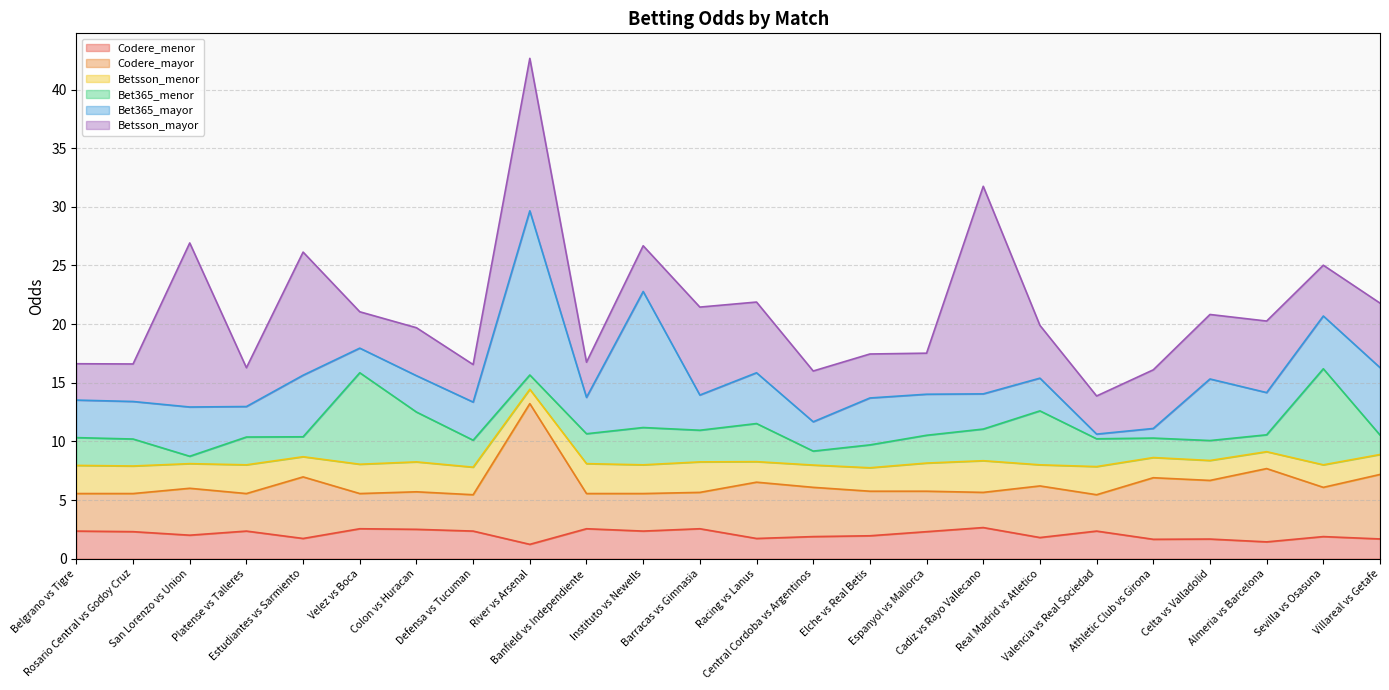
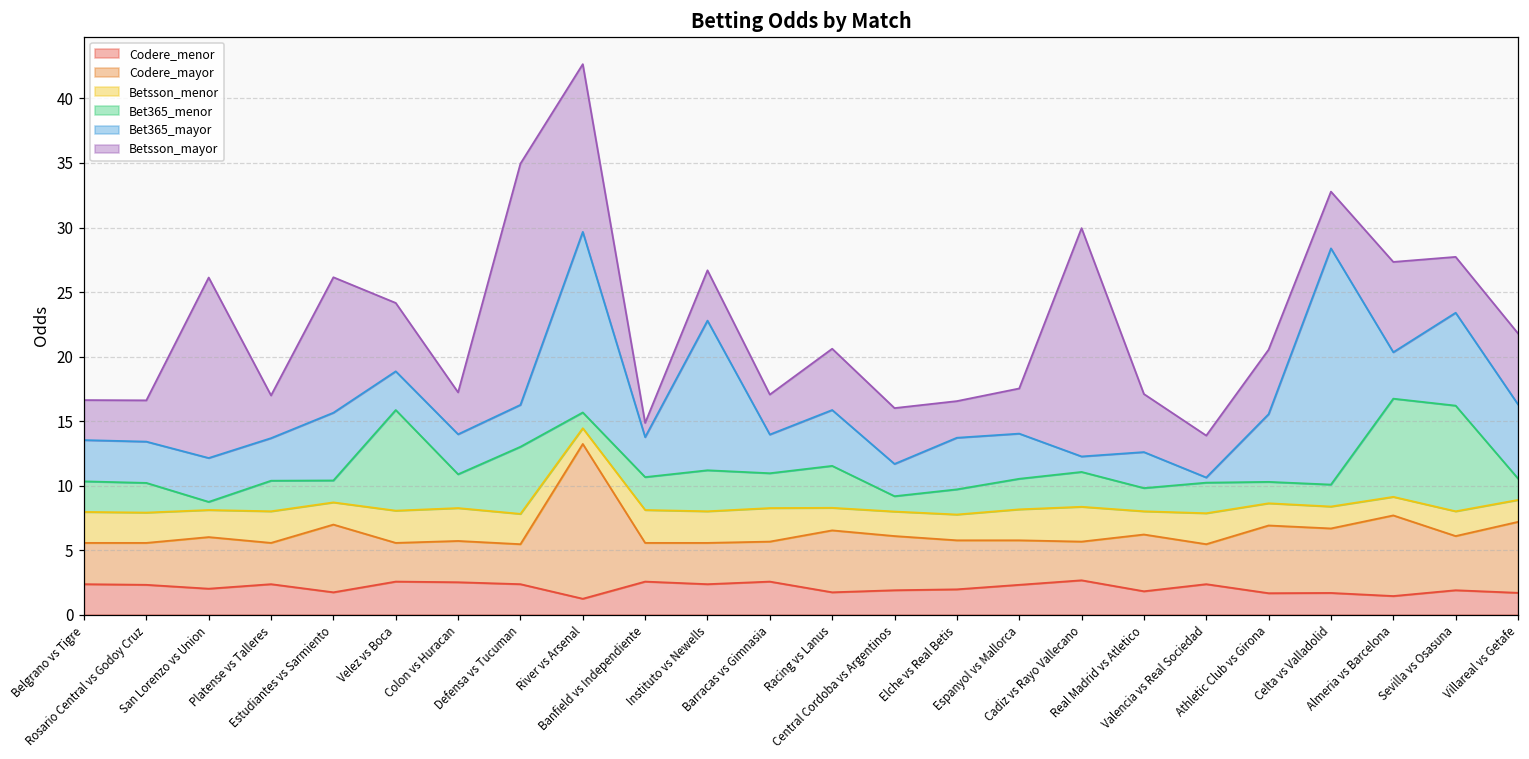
  {
    "Bet365_menor": {
      "Belgrano vs Tigre": 2.4,
      "Rosario Central vs Godoy Cruz": 2.3,
      "San Lorenzo vs Union": 0.6,
      "Platense vs Talleres": 2.4,
      "Estudiantes vs Sarmiento": 1.7,
      "Velez vs Boca": 7.8,
-     "Colon vs Huracan": 4.3,
-     "Defensa vs Tucuman": 2.3,
+     "Colon vs Huracan": 2.6,
+     "Defensa vs Tucuman": 5.2,
      "River vs Arsenal": 1.2,
      "Banfield vs Independiente": 2.5,
      "Instituto vs Newells": 3.2,
      "Barracas vs Gimnasia": 2.7,
      "Racing vs Lanus": 3.3,
      "Central Cordoba vs Argentinos": 1.2,
      "Elche vs Real Betis": 1.9,
      "Espanyol vs Mallorca": 2.4,
      "Cadiz vs Rayo Vallecano": 2.7,
-     "Real Madrid vs Atletico": 4.6,
+     "Real Madrid vs Atletico": 1.8,
      "Valencia vs Real Sociedad": 2.4,
      "Athletic Club vs Girona": 1.7,
      "Celta vs Valladolid": 1.7,
-     "Almeria vs Barcelona": 1.4,
+     "Almeria vs Barcelona": 7.6,
      "Sevilla vs Osasuna": 8.2,
      "Villareal vs Getafe": 1.7
    },
    "Bet365_mayor": {
      "Belgrano vs Tigre": 3.2,
      "Rosario Central vs Godoy Cruz": 3.2,
-     "San Lorenzo vs Union": 4.2,
-     "Platense vs Talleres": 2.6,
+     "San Lorenzo vs Union": 3.4,
+     "Platense vs Talleres": 3.3,
      "Estudiantes vs Sarmiento": 5.3,
-     "Velez vs Boca": 2.1,
+     "Velez vs Boca": 3.0,
      "Colon vs Huracan": 3.1,
      "Defensa vs Tucuman": 3.3,
      "River vs Arsenal": 14.0,
      "Banfield vs Independiente": 3.1,
      "Instituto vs Newells": 11.6,
      "Barracas vs Gimnasia": 3.0,
      "Racing vs Lanus": 4.3,
      "Central Cordoba vs Argentinos": 2.5,
      "Elche vs Real Betis": 4.0,
      "Espanyol vs Mallorca": 3.5,
-     "Cadiz vs Rayo Vallecano": 3.0,
+     "Cadiz vs Rayo Vallecano": 1.2,
      "Real Madrid vs Atletico": 2.8,
      "Valencia vs Real Sociedad": 0.4,
-     "Athletic Club vs Girona": 0.8,
-     "Celta vs Valladolid": 5.3,
+     "Athletic Club vs Girona": 5.3,
+     "Celta vs Valladolid": 18.3,
      "Almeria vs Barcelona": 3.6,
-     "Sevilla vs Osasuna": 4.5,
+     "Sevilla vs Osasuna": 7.2,
      "Villareal vs Getafe": 5.8
    },
    "Betsson_mayor": {
      "Belgrano vs Tigre": 3.1,
      "Rosario Central vs Godoy Cruz": 3.2,
      "San Lorenzo vs Union": 14.0,
      "Platense vs Talleres": 3.3,
      "Estudiantes vs Sarmiento": 10.5,
-     "Velez vs Boca": 3.1,
-     "Colon vs Huracan": 4.1,
-     "Defensa vs Tucuman": 3.2,
+     "Velez vs Boca": 5.3,
+     "Colon vs Huracan": 3.2,
+     "Defensa vs Tucuman": 18.7,
      "River vs Arsenal": 13.0,
-     "Banfield vs Independiente": 3.0,
+     "Banfield vs Independiente": 1.1,
      "Instituto vs Newells": 3.9,
-     "Barracas vs Gimnasia": 7.5,
-     "Racing vs Lanus": 6.0,
+     "Barracas vs Gimnasia": 3.1,
+     "Racing vs Lanus": 4.8,
      "Central Cordoba vs Argentinos": 4.3,
-     "Elche vs Real Betis": 3.8,
+     "Elche vs Real Betis": 2.8,
      "Espanyol vs Mallorca": 3.5,
      "Cadiz vs Rayo Vallecano": 17.7,
      "Real Madrid vs Atletico": 4.5,
      "Valencia vs Real Sociedad": 3.3,
      "Athletic Club vs Girona": 5.0,
-     "Celta vs Valladolid": 5.5,
-     "Almeria vs Barcelona": 6.1,
+     "Celta vs Valladolid": 4.4,
+     "Almeria vs Barcelona": 7.0,
      "Sevilla vs Osasuna": 4.3,
      "Villareal vs Getafe": 5.5
    }
  }
